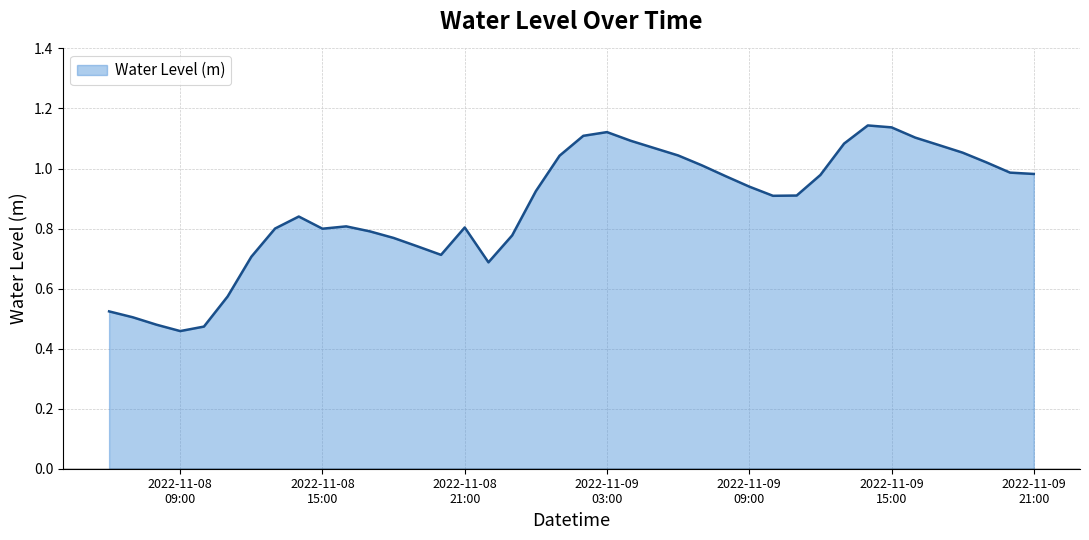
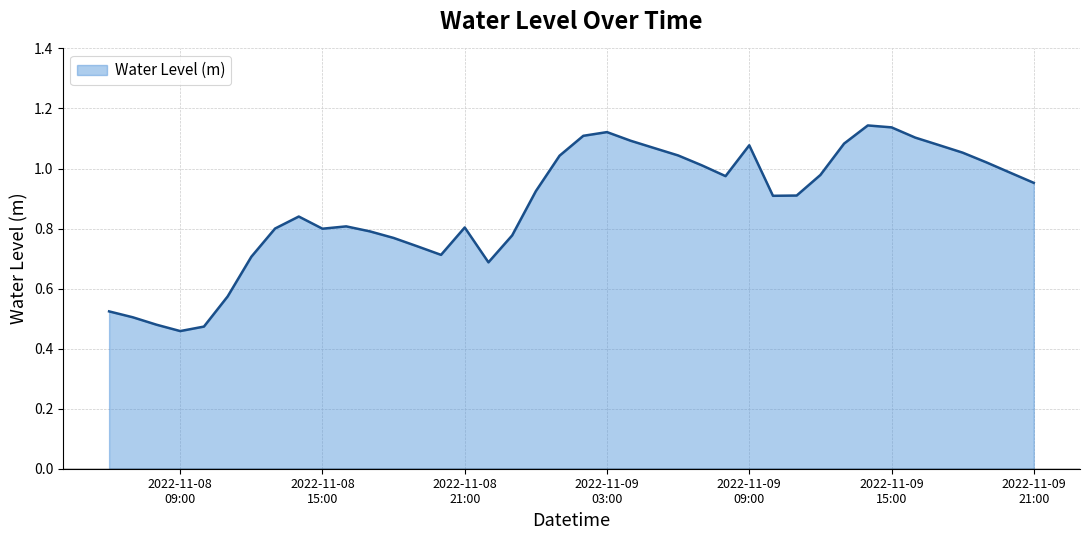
  {
    "2022-11-08 09:00": 0.46,
    "2022-11-08 15:00": 0.80,
    "2022-11-08 21:00": 0.80,
    "2022-11-09 03:00": 1.12,
-   "2022-11-09 09:00": 0.94,
+   "2022-11-09 09:00": 1.08,
    "2022-11-09 15:00": 1.14,
-   "2022-11-09 21:00": 0.98
+   "2022-11-09 21:00": 0.95
  }
